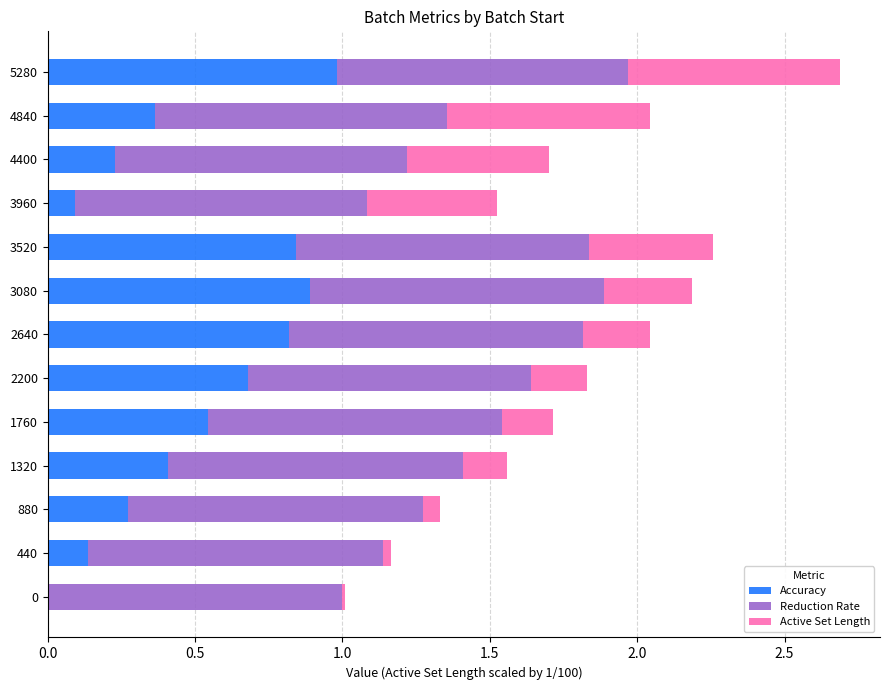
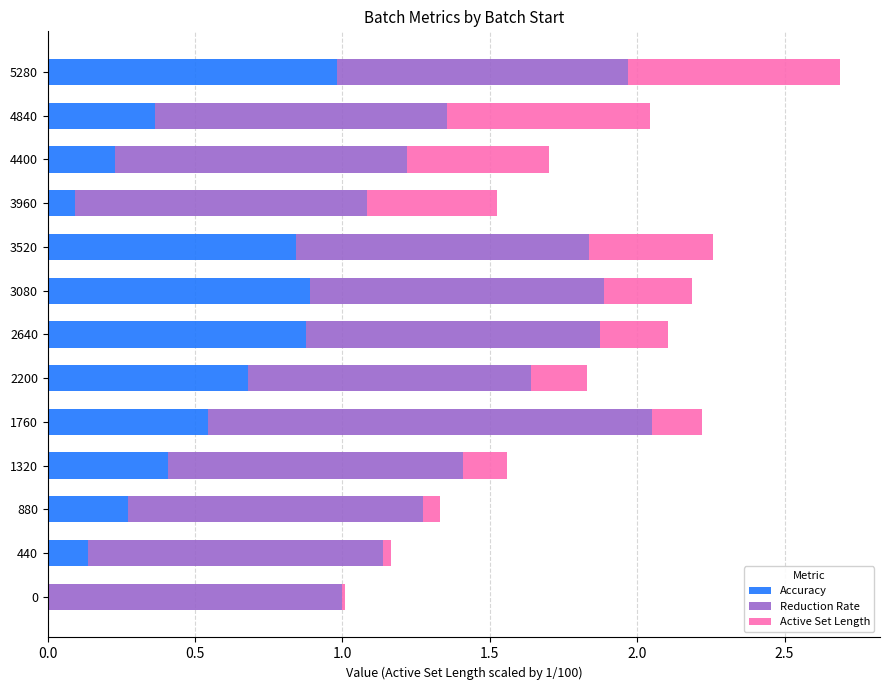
  {
    "Accuracy": {
      "5280": 0.98,
      "4840": 0.36,
      "4400": 0.23,
      "3960": 0.09,
      "3520": 0.84,
      "3080": 0.89,
-     "2640": 0.82,
+     "2640": 0.88,
      "2200": 0.68,
      "1760": 0.55,
      "1320": 0.41,
      "880": 0.27,
      "440": 0.14,
      "0": 0.00
    },
    "Reduction Rate": {
      "5280": 0.99,
      "4840": 0.99,
      "4400": 0.99,
      "3960": 0.99,
      "3520": 0.99,
      "3080": 1.00,
      "2640": 1.00,
      "2200": 0.96,
-     "1760": 1.00,
+     "1760": 1.50,
      "1320": 1.00,
      "880": 1.00,
      "440": 1.00,
      "0": 1.00
    },
    "Active Set Length": {
      "5280": 0.72,
      "4840": 0.69,
      "4400": 0.48,
      "3960": 0.44,
      "3520": 0.42,
      "3080": 0.30,
      "2640": 0.23,
      "2200": 0.19,
      "1760": 0.17,
      "1320": 0.15,
      "880": 0.06,
      "440": 0.03,
      "0": 0.01
    }
  }
